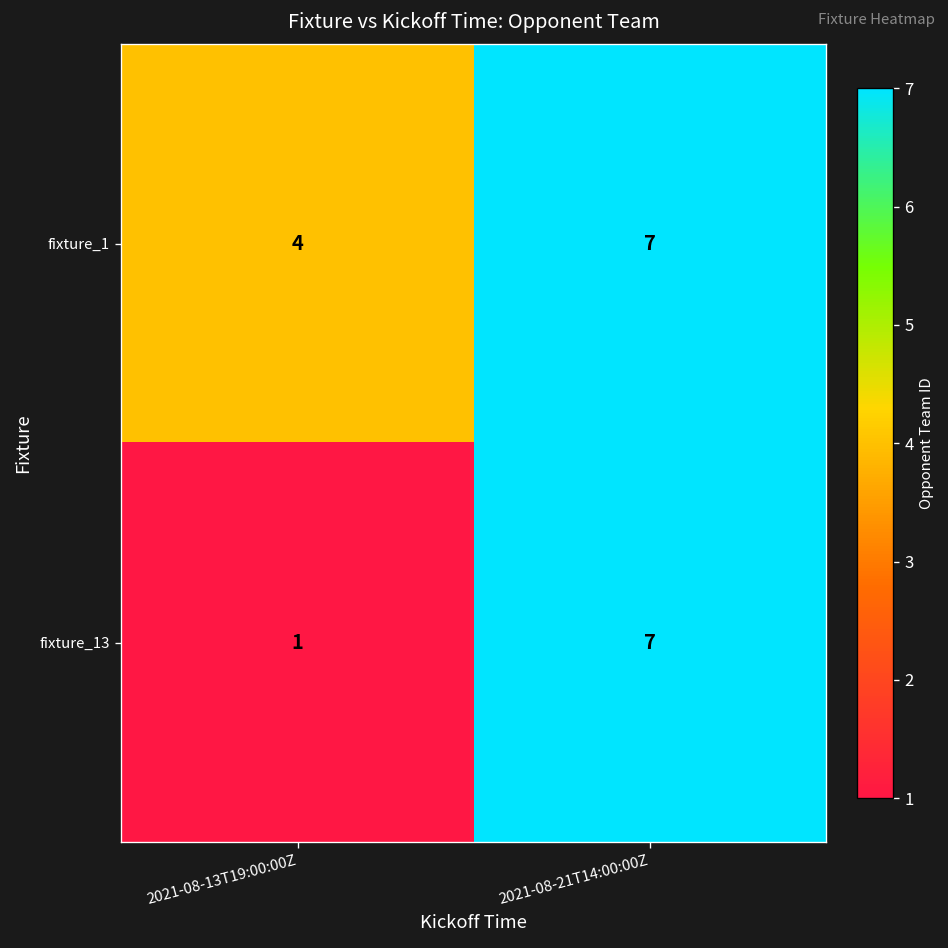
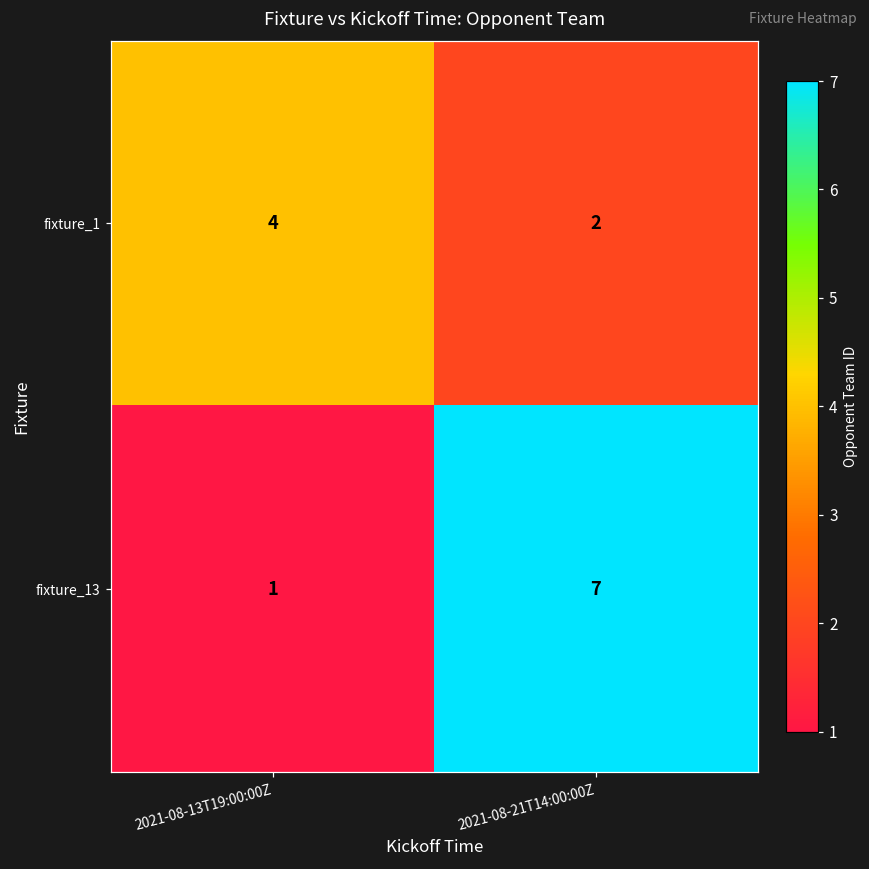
  {
    "fixture_1": {
      "2021-08-13T19:00:00Z": 4,
-     "2021-08-21T14:00:00Z": 7
+     "2021-08-21T14:00:00Z": 2
    },
    "fixture_13": {
      "2021-08-13T19:00:00Z": 1,
      "2021-08-21T14:00:00Z": 7
    }
  }
